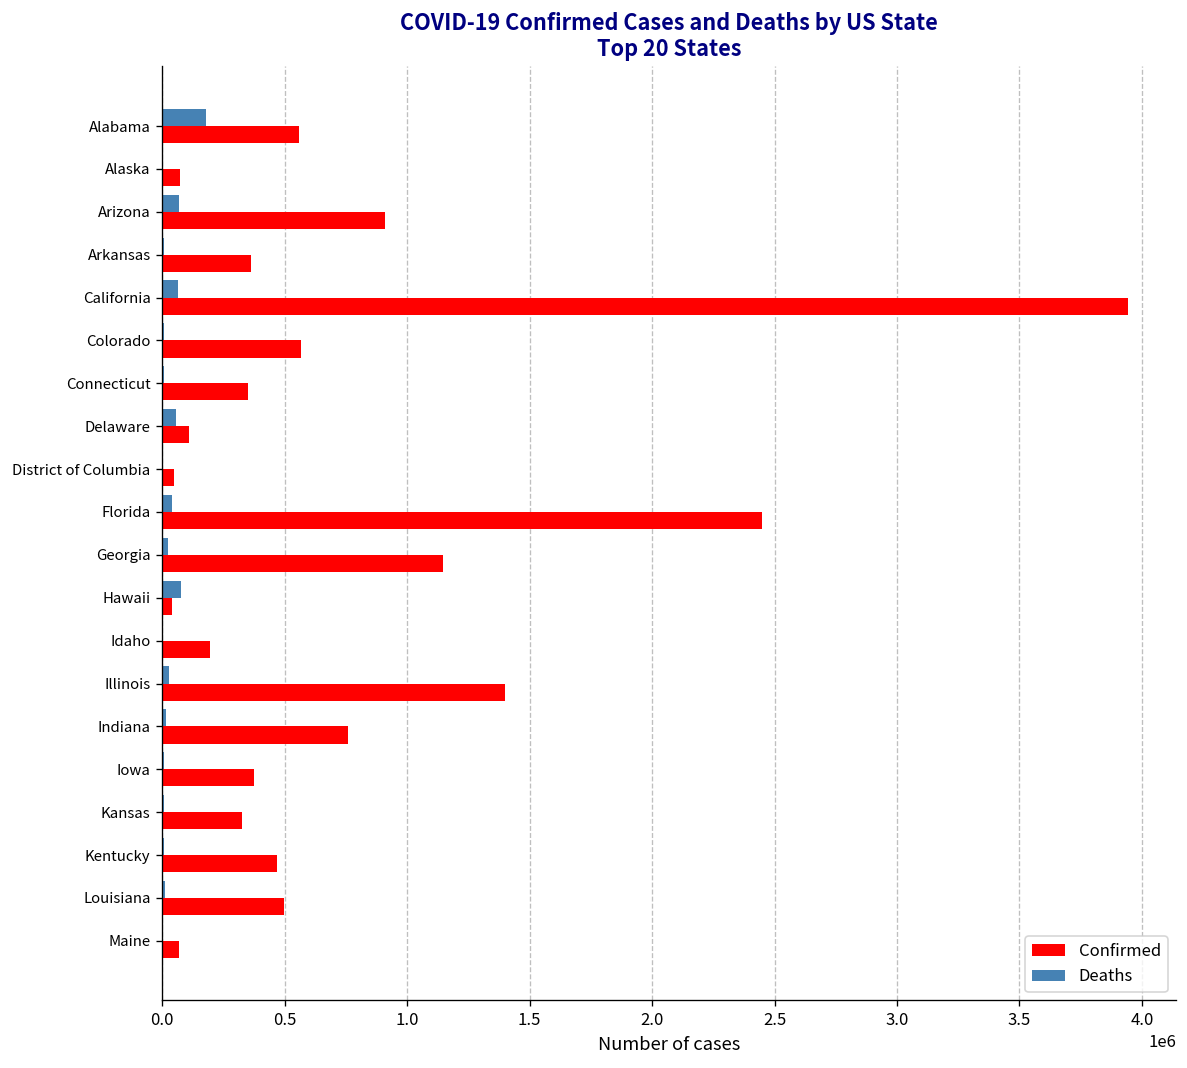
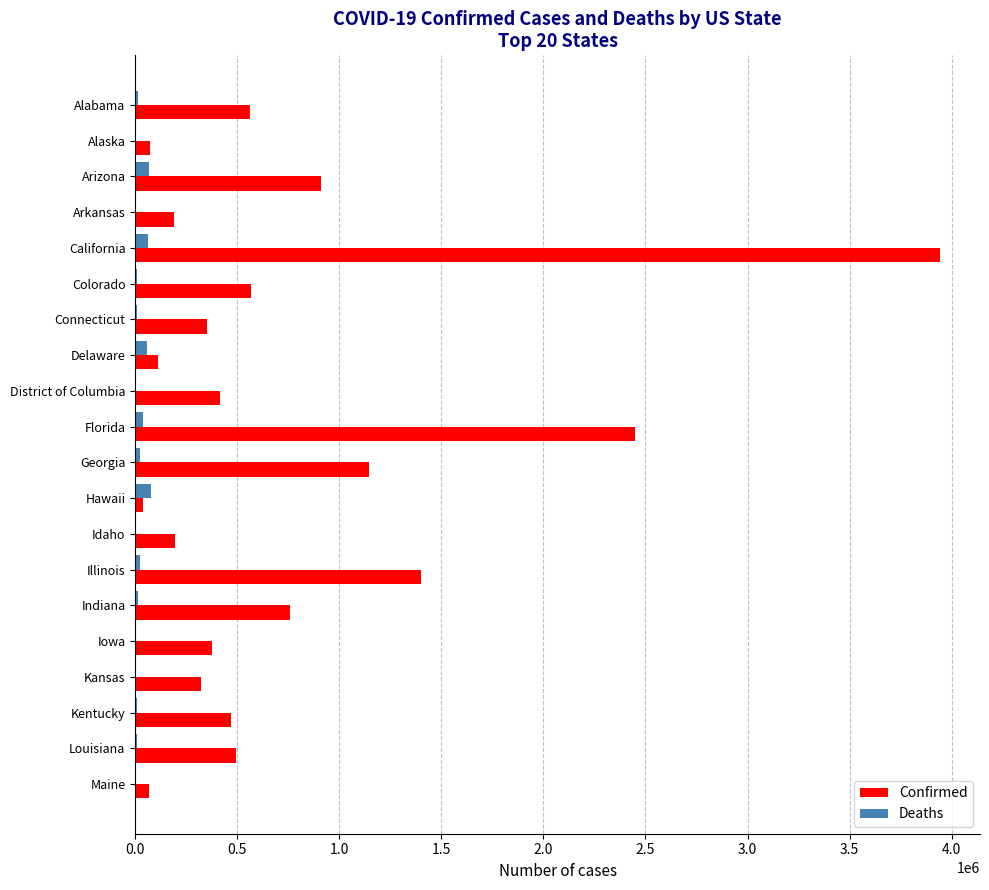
  {
    "Confirmed": {
      "Alabama": 560000,
      "Alaska": 70000,
      "Arizona": 910000,
-     "Arkansas": 360000,
+     "Arkansas": 190000,
      "California": 3940000,
      "Colorado": 570000,
      "Connecticut": 350000,
      "Delaware": 110000,
-     "District of Columbia": 50000,
+     "District of Columbia": 420000,
      "Florida": 2450000,
      "Georgia": 1150000,
      "Hawaii": 40000,
      "Idaho": 200000,
      "Illinois": 1400000,
      "Indiana": 760000,
      "Iowa": 380000,
      "Kansas": 320000,
      "Kentucky": 470000,
      "Louisiana": 500000,
      "Maine": 70000
    },
    "Deaths": {
-     "Alabama": 180000,
+     "Alabama": 10000,
      "Arizona": 70000,
      "California": 60000,
      "Delaware": 60000,
      "Florida": 40000,
      "Georgia": 20000,
      "Hawaii": 80000,
      "Illinois": 30000,
      "Indiana": 10000
    }
  }
